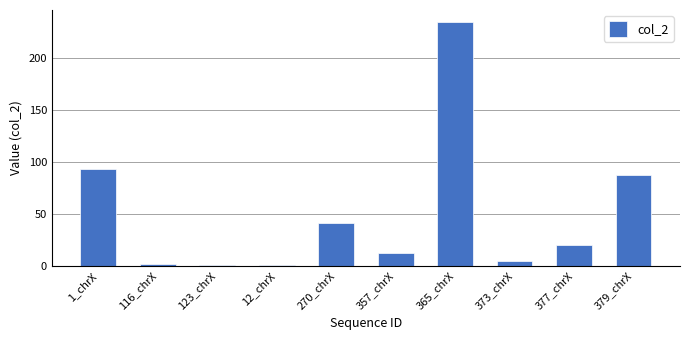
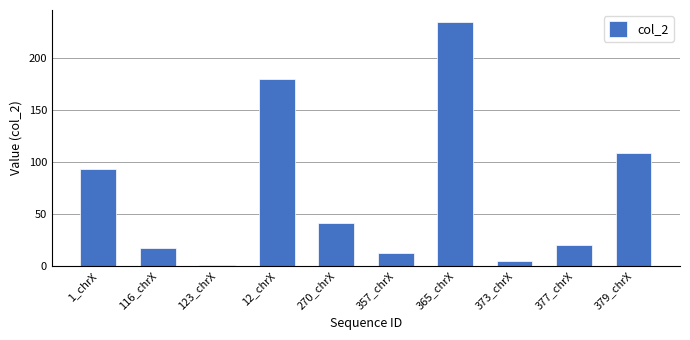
  {
    "1_chrX": 93,
-   "116_chrX": 1,
-   "12_chrX": 0,
+   "116_chrX": 17,
+   "12_chrX": 180,
    "270_chrX": 41,
    "357_chrX": 12,
    "365_chrX": 234,
    "373_chrX": 5,
    "377_chrX": 20,
-   "379_chrX": 87
+   "379_chrX": 108
  }
